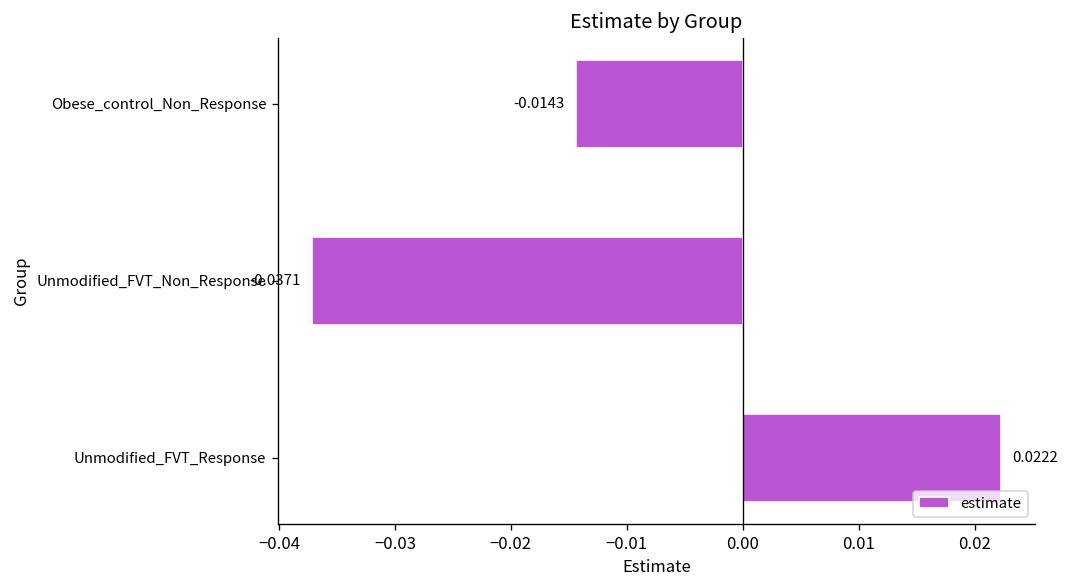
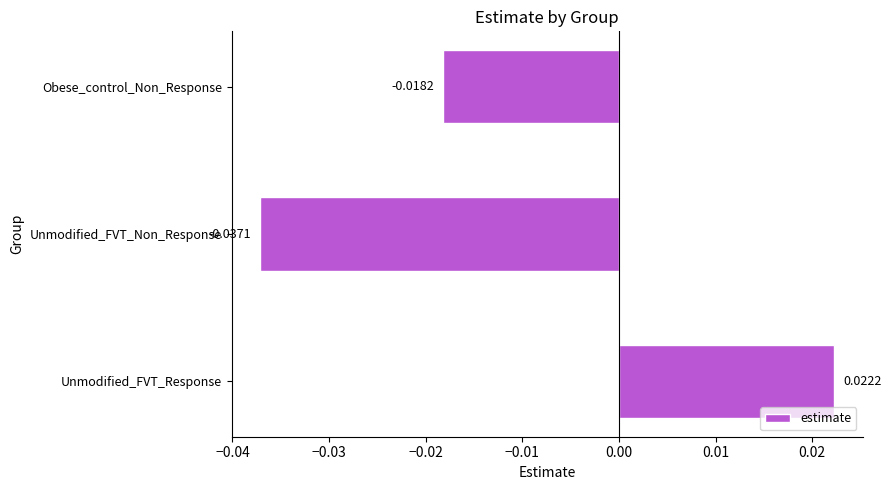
  {
-   "Obese_control_Non_Response": -0.0143,
+   "Obese_control_Non_Response": -0.0182,
    "Unmodified_FVT_Non_Response": -0.0371,
    "Unmodified_FVT_Response": 0.0222
  }
